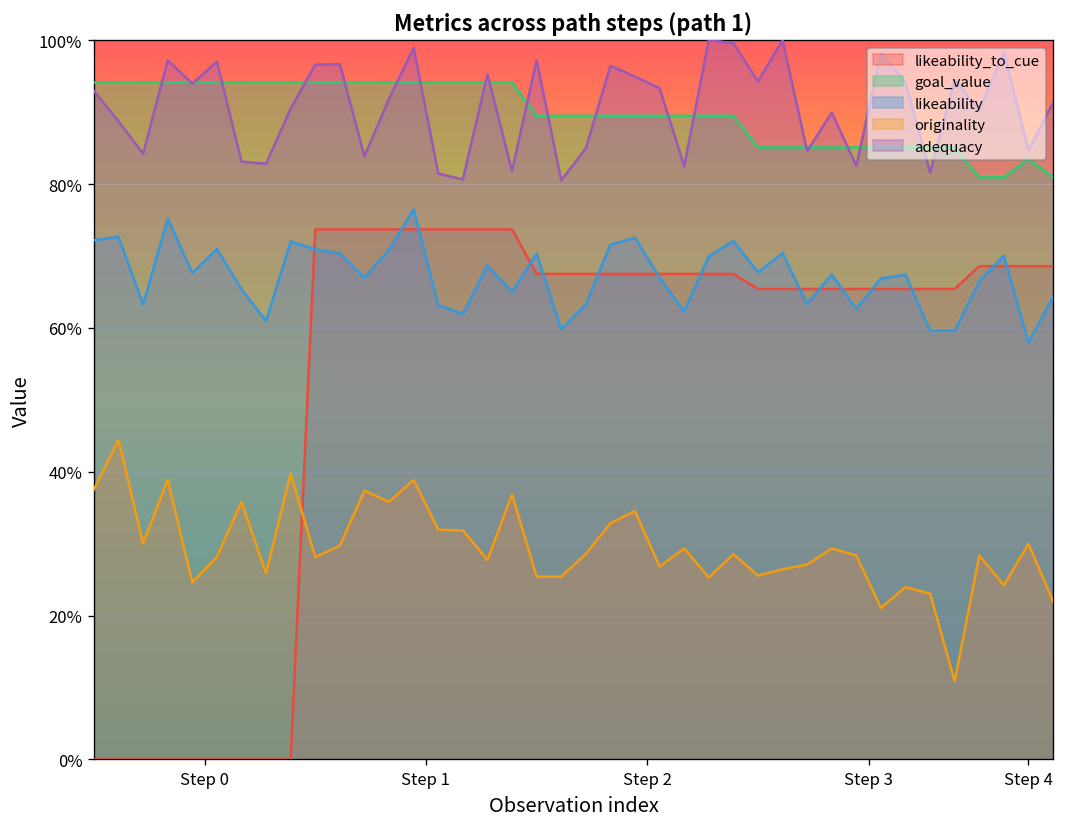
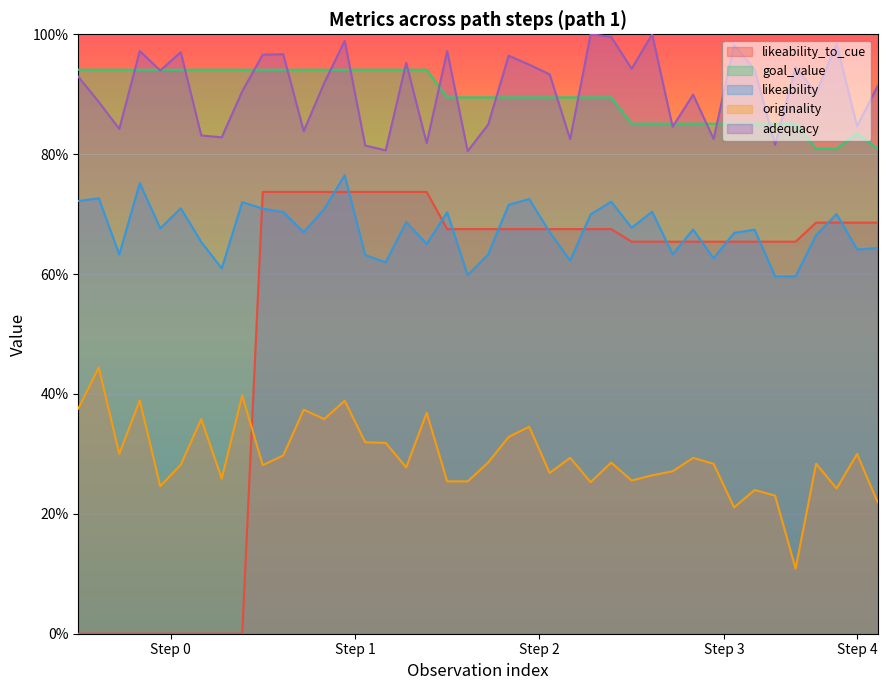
  {
    "likeability": {
-     "Step 4": "58%"
+     "Step 4": "64%"
    }
  }
